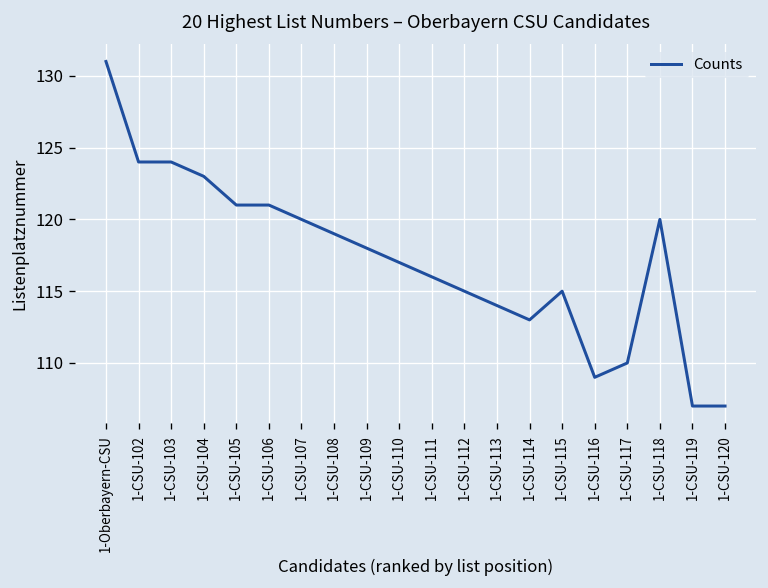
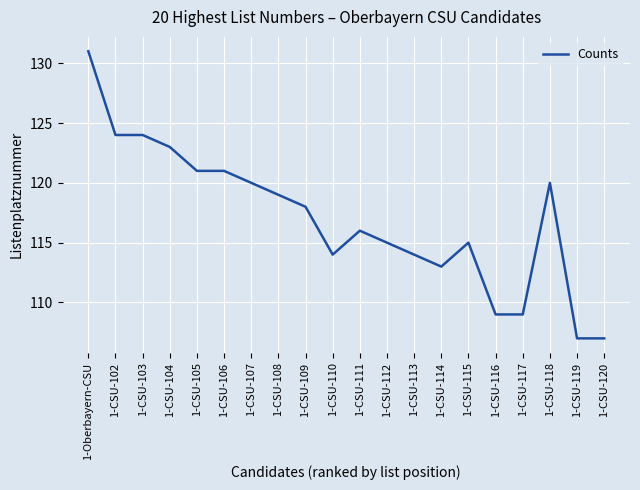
  {
    "1-Oberbayern-CSU": 131,
    "1-CSU-102": 124,
    "1-CSU-103": 124,
    "1-CSU-104": 123,
    "1-CSU-105": 121,
    "1-CSU-106": 121,
    "1-CSU-107": 120,
    "1-CSU-108": 119,
    "1-CSU-109": 118,
-   "1-CSU-110": 117,
+   "1-CSU-110": 114,
    "1-CSU-111": 116,
    "1-CSU-112": 115,
    "1-CSU-113": 114,
    "1-CSU-114": 113,
    "1-CSU-115": 115,
    "1-CSU-116": 109,
-   "1-CSU-117": 110,
+   "1-CSU-117": 109,
    "1-CSU-118": 120,
    "1-CSU-119": 107,
    "1-CSU-120": 107
  }
